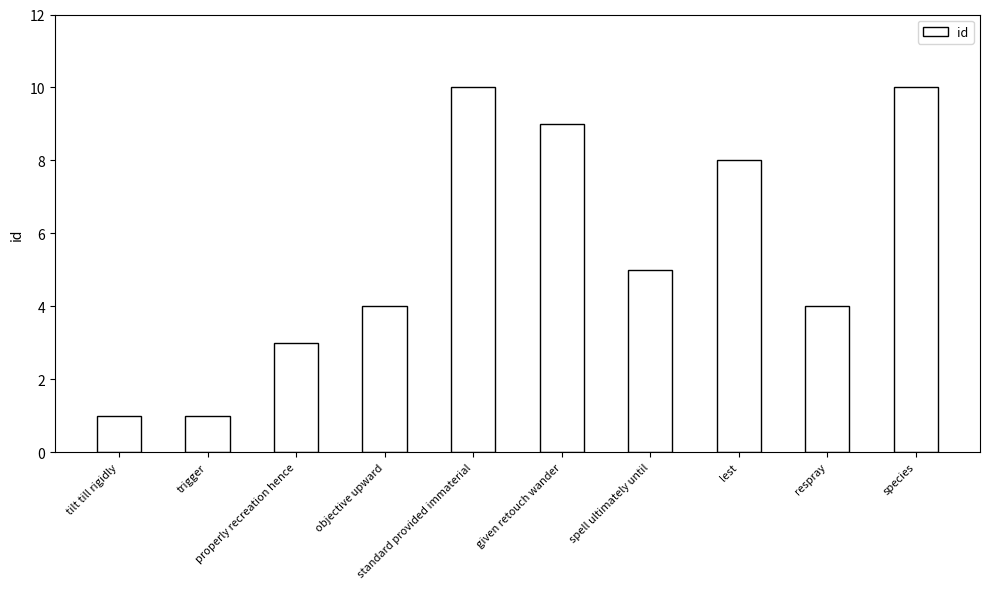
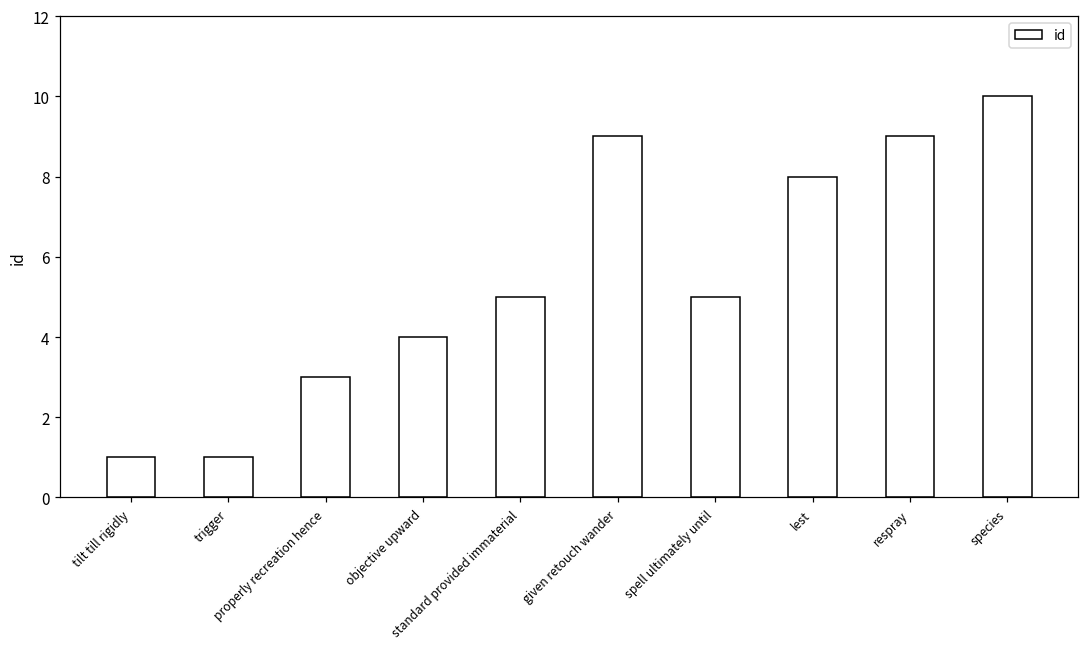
  {
    "tilt till rigidly": 1,
    "trigger": 1,
    "properly recreation hence": 3,
    "objective upward": 4,
-   "standard provided immaterial": 10,
+   "standard provided immaterial": 5,
    "given retouch wander": 9,
    "spell ultimately until": 5,
    "lest": 8,
-   "respray": 4,
+   "respray": 9,
    "species": 10
  }
